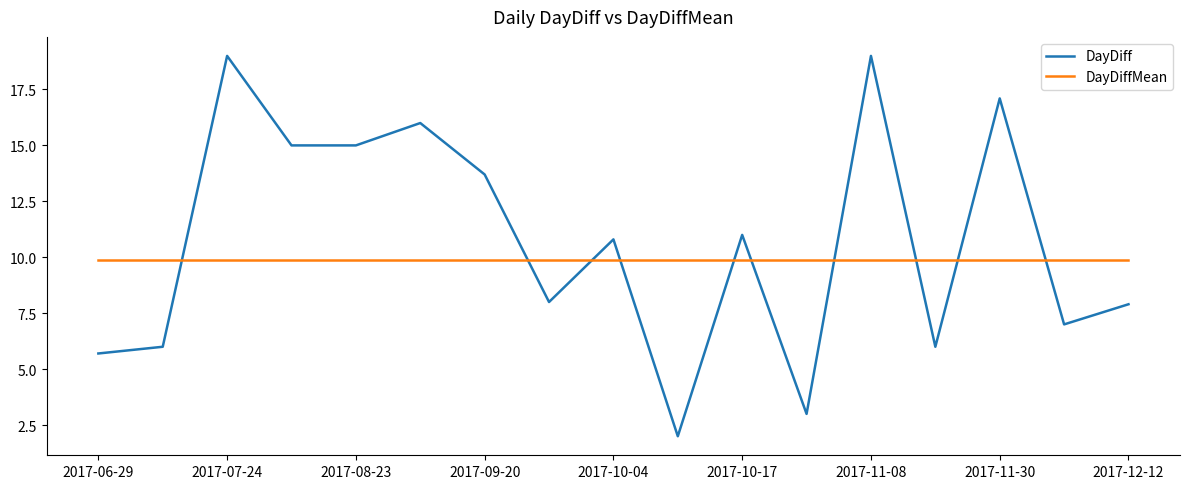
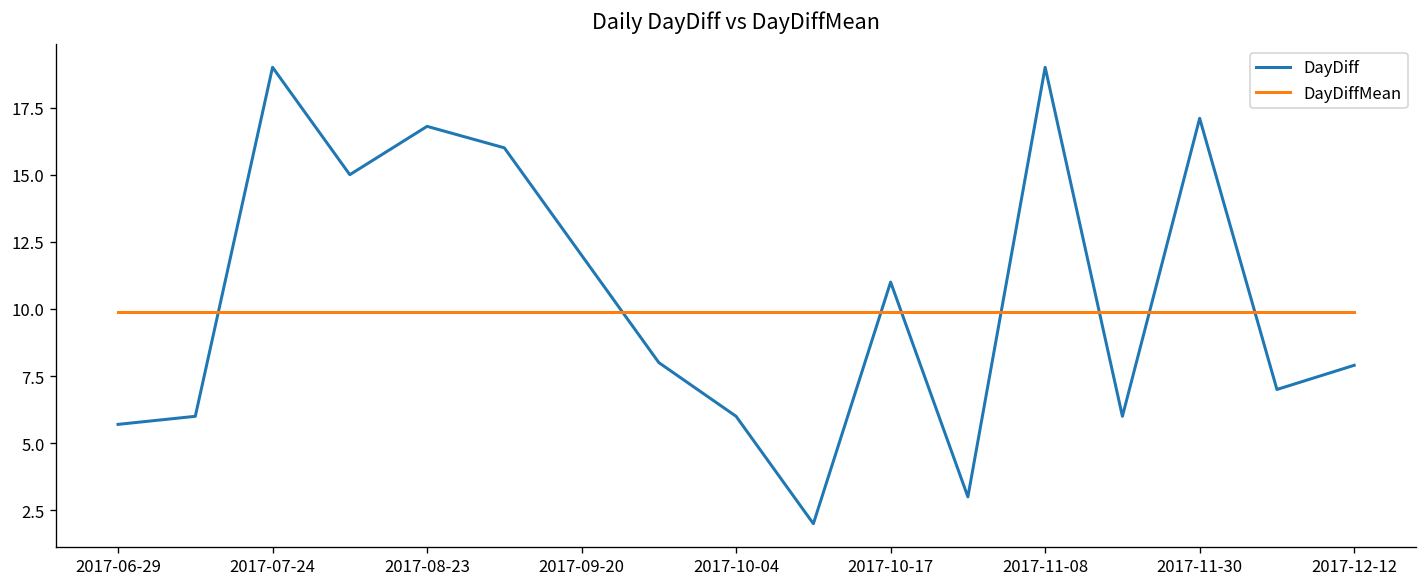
  {
    "DayDiff": {
      "2017-06-29": 5.7,
      "2017-07-24": 19.0,
-     "2017-08-23": 15.0,
-     "2017-09-20": 13.7,
-     "2017-10-04": 10.8,
+     "2017-08-23": 16.8,
+     "2017-09-20": 12.0,
+     "2017-10-04": 6.0,
      "2017-10-17": 11.0,
      "2017-11-08": 19.0,
      "2017-11-30": 17.1,
      "2017-12-12": 7.9
    },
    "DayDiffMean": {
      "2017-06-29": 9.9,
      "2017-07-24": 9.9,
      "2017-08-23": 9.9,
      "2017-09-20": 9.9,
      "2017-10-04": 9.9,
      "2017-10-17": 9.9,
      "2017-11-08": 9.9,
      "2017-11-30": 9.9,
      "2017-12-12": 9.9
    }
  }
